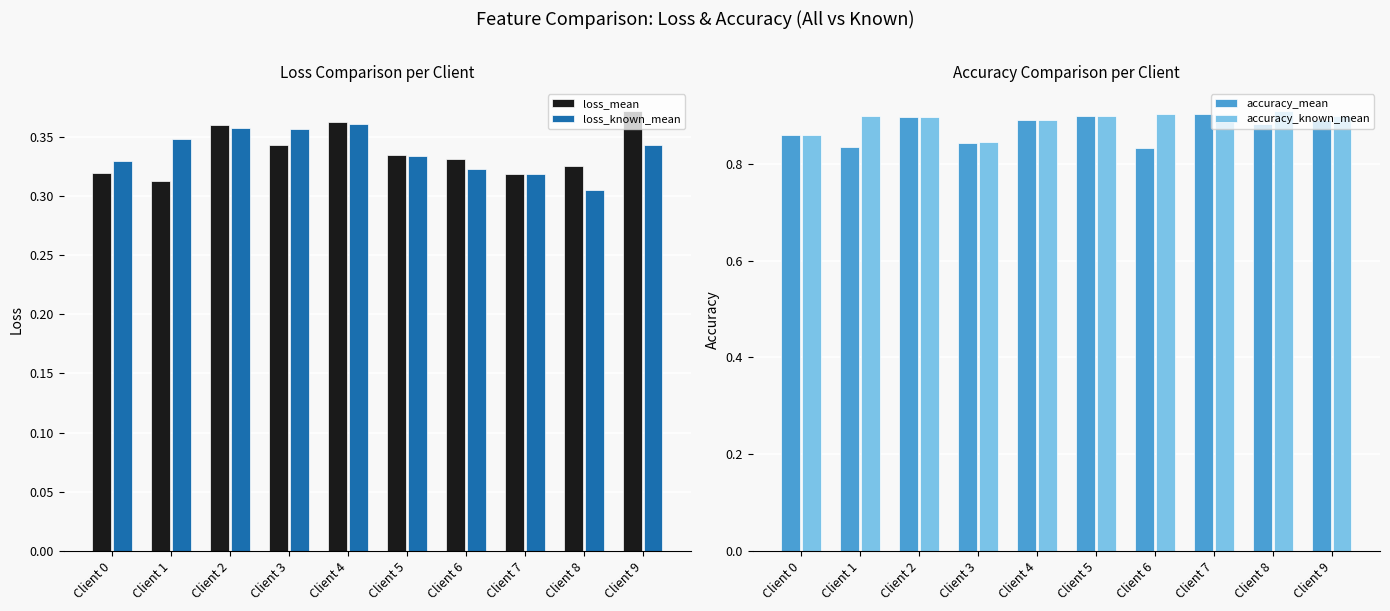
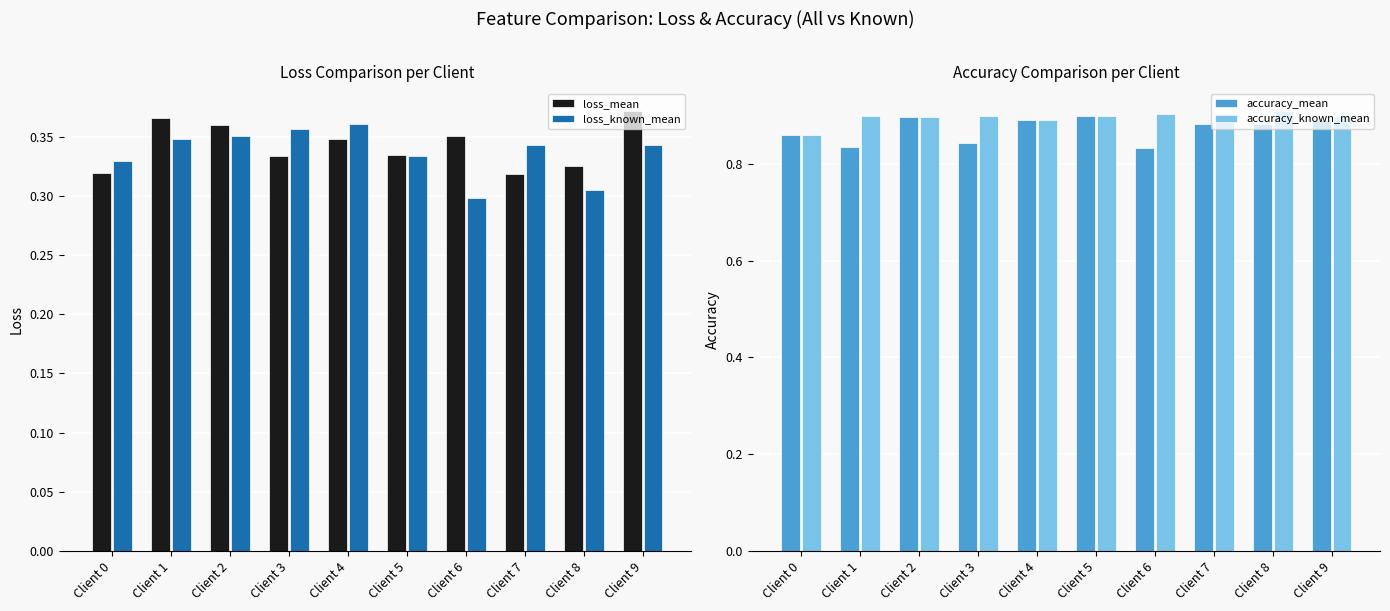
  {
    "Loss Comparison per Client": {
      "loss_mean": {
        "Client 0": 0.319,
-       "Client 1": 0.312,
+       "Client 1": 0.366,
        "Client 2": 0.360,
-       "Client 3": 0.343,
-       "Client 4": 0.363,
+       "Client 3": 0.334,
+       "Client 4": 0.348,
        "Client 5": 0.334,
-       "Client 6": 0.332,
+       "Client 6": 0.351,
        "Client 7": 0.318,
        "Client 8": 0.326
      },
      "loss_known_mean": {
        "Client 0": 0.330,
        "Client 1": 0.348,
-       "Client 2": 0.357,
+       "Client 2": 0.351,
        "Client 3": 0.357,
        "Client 4": 0.361,
        "Client 5": 0.333,
-       "Client 6": 0.323,
-       "Client 7": 0.318,
+       "Client 6": 0.298,
+       "Client 7": 0.343,
        "Client 8": 0.305,
        "Client 9": 0.343
      }
    },
    "Accuracy Comparison per Client": {
      "accuracy_mean": {
        "Client 0": 0.86,
        "Client 1": 0.83,
        "Client 2": 0.90,
        "Client 3": 0.84,
        "Client 4": 0.89,
        "Client 5": 0.90,
        "Client 6": 0.83,
-       "Client 7": 0.90
+       "Client 7": 0.88
      },
      "accuracy_known_mean": {
        "Client 0": 0.86,
        "Client 1": 0.90,
        "Client 2": 0.90,
-       "Client 3": 0.85,
+       "Client 3": 0.90,
        "Client 4": 0.89,
        "Client 5": 0.90,
        "Client 6": 0.90
      }
    }
  }
